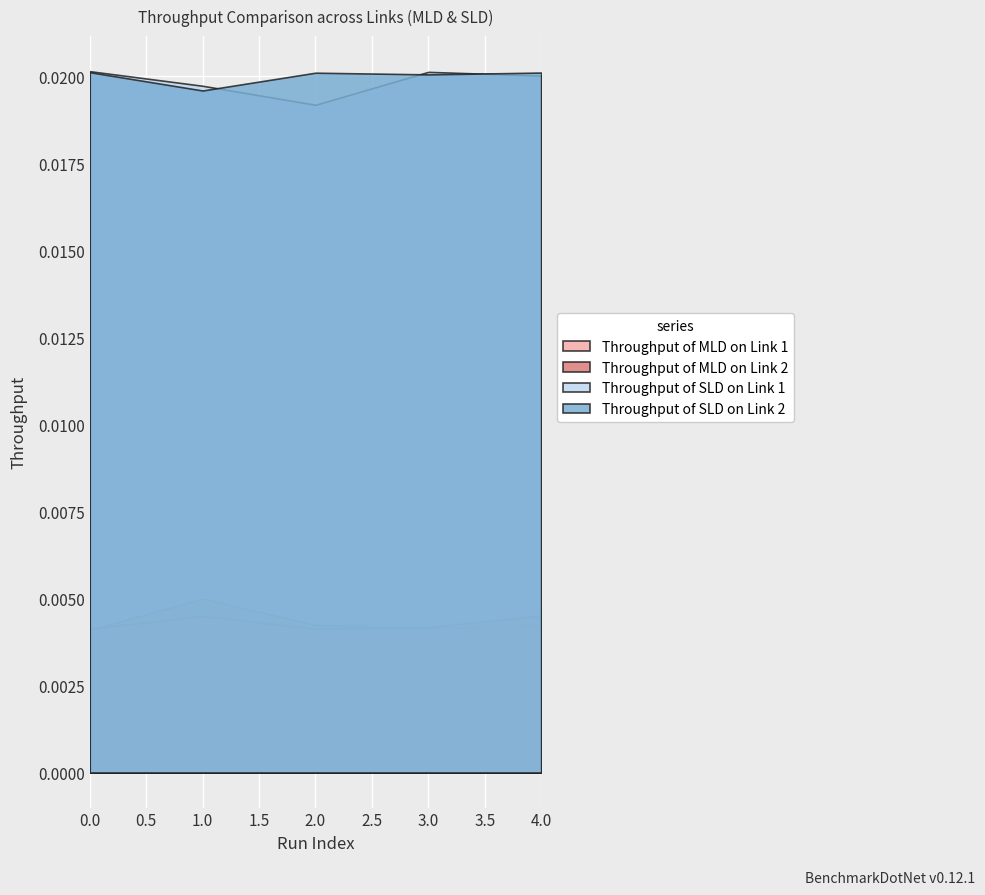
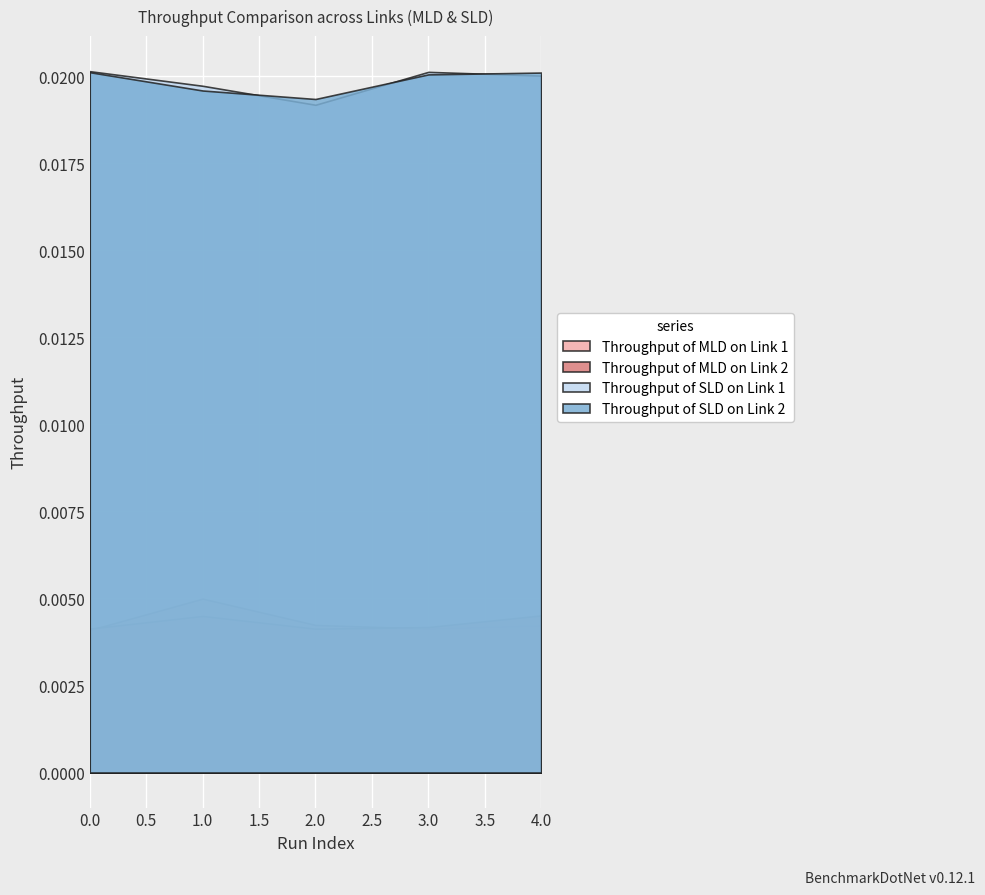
  {
    "Throughput of MLD on Link 1": {
      "1.0": 0.0050,
      "2.0": 0.0042,
      "4.0": 0.0042
    },
    "Throughput of MLD on Link 2": {
      "1.0": 0.0045,
      "2.0": 0.0041,
      "4.0": 0.0045
    },
    "Throughput of SLD on Link 1": {
      "1.0": 0.0197,
      "2.0": 0.0192,
      "4.0": 0.0200
    },
    "Throughput of SLD on Link 2": {
      "1.0": 0.0196,
-     "2.0": 0.0201,
+     "2.0": 0.0193,
      "4.0": 0.0201
    }
  }
